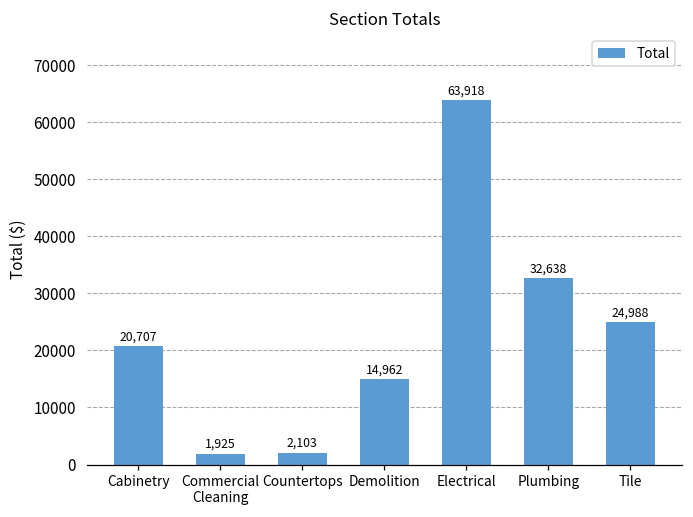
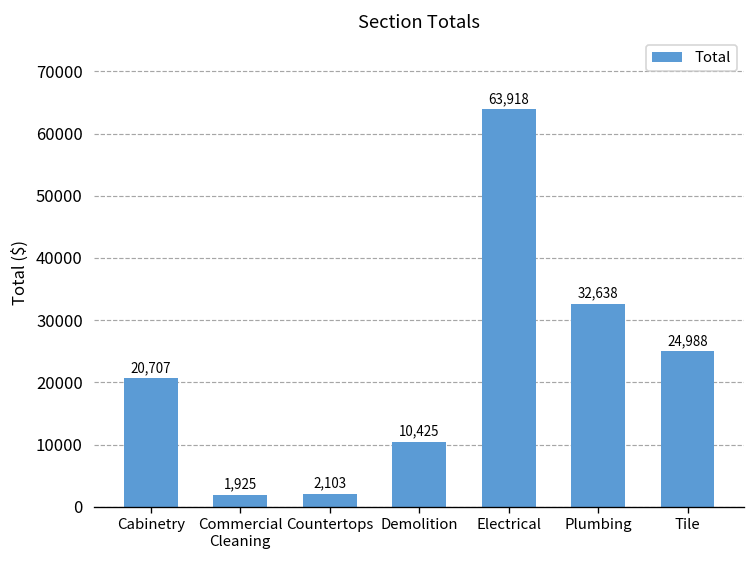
  {
    "Cabinetry": "20,707",
    "Commercial Cleaning": "1,925",
    "Countertops": "2,103",
-   "Demolition": "14,962",
+   "Demolition": "10,425",
    "Electrical": "63,918",
    "Plumbing": "32,638",
    "Tile": "24,988"
  }
